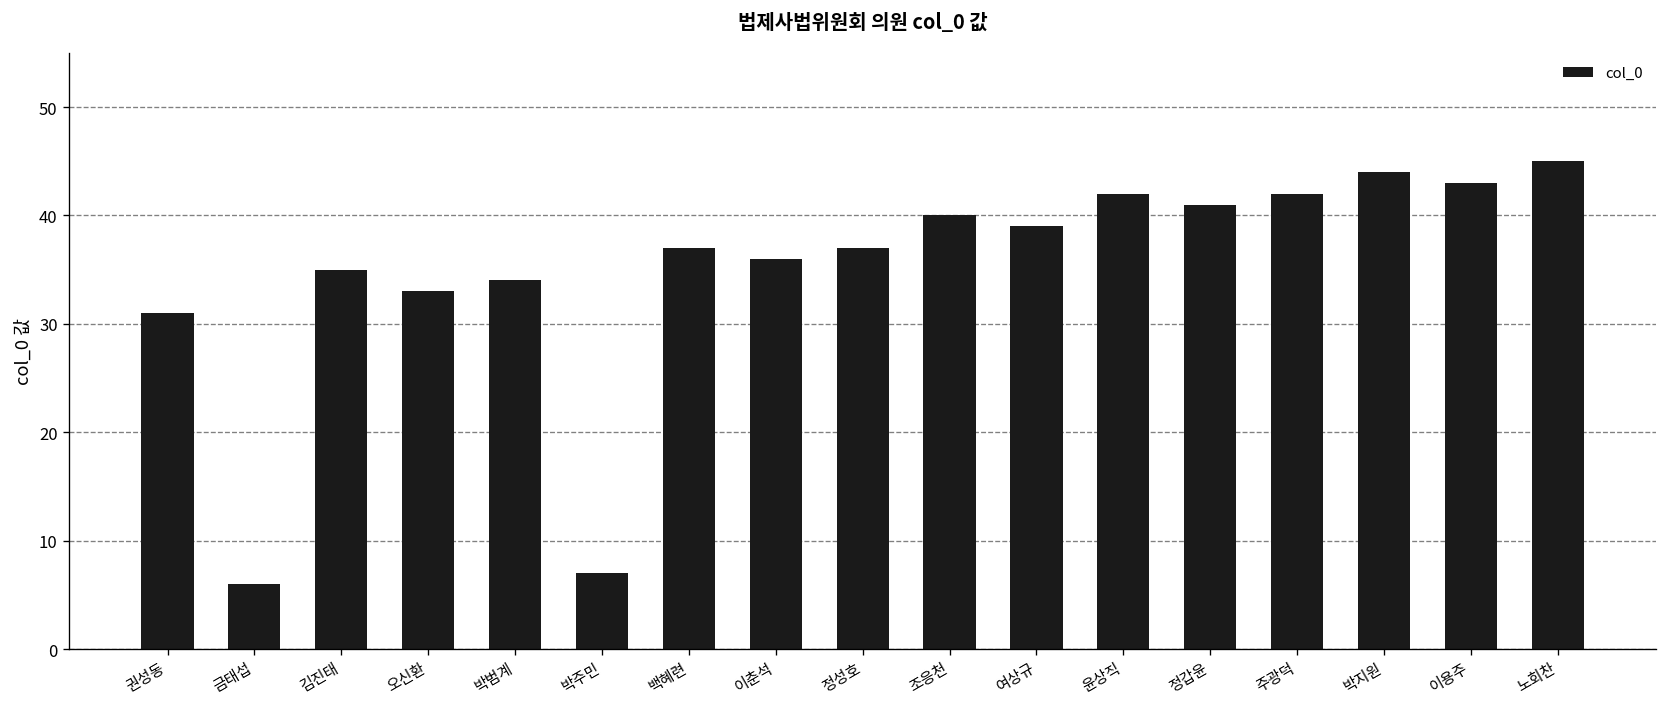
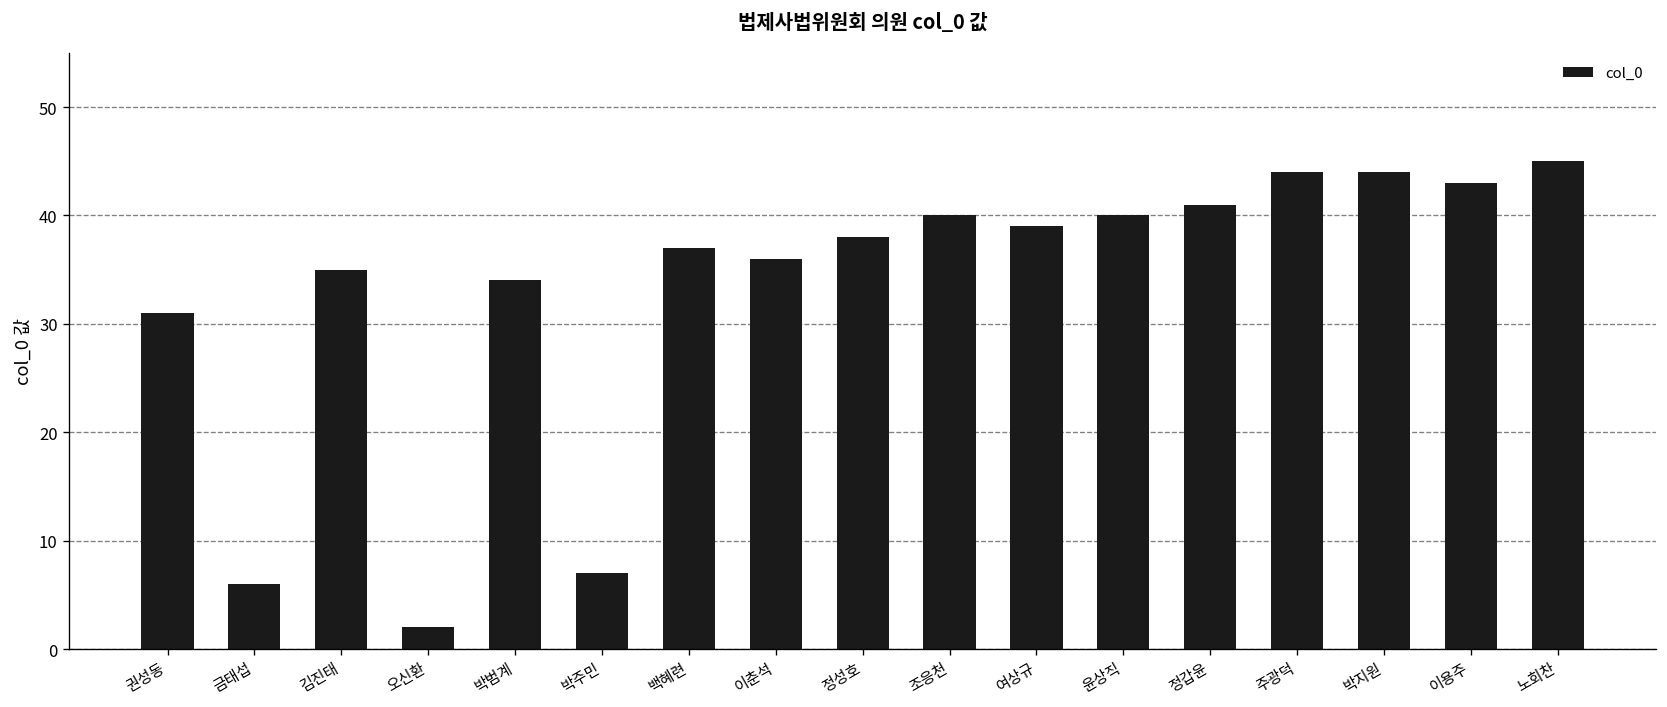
  {
    "권성동": 31,
    "금태섭": 6,
    "김진태": 35,
-   "오신환": 33,
+   "오신환": 2,
    "박범계": 34,
    "박주민": 7,
    "백혜련": 37,
    "이춘석": 36,
-   "정성호": 37,
+   "정성호": 38,
    "조응천": 40,
    "여상규": 39,
-   "윤상직": 42,
+   "윤상직": 40,
    "정갑윤": 41,
-   "주광덕": 42,
+   "주광덕": 44,
    "박지원": 44,
    "이용주": 43,
    "노회찬": 45
  }
